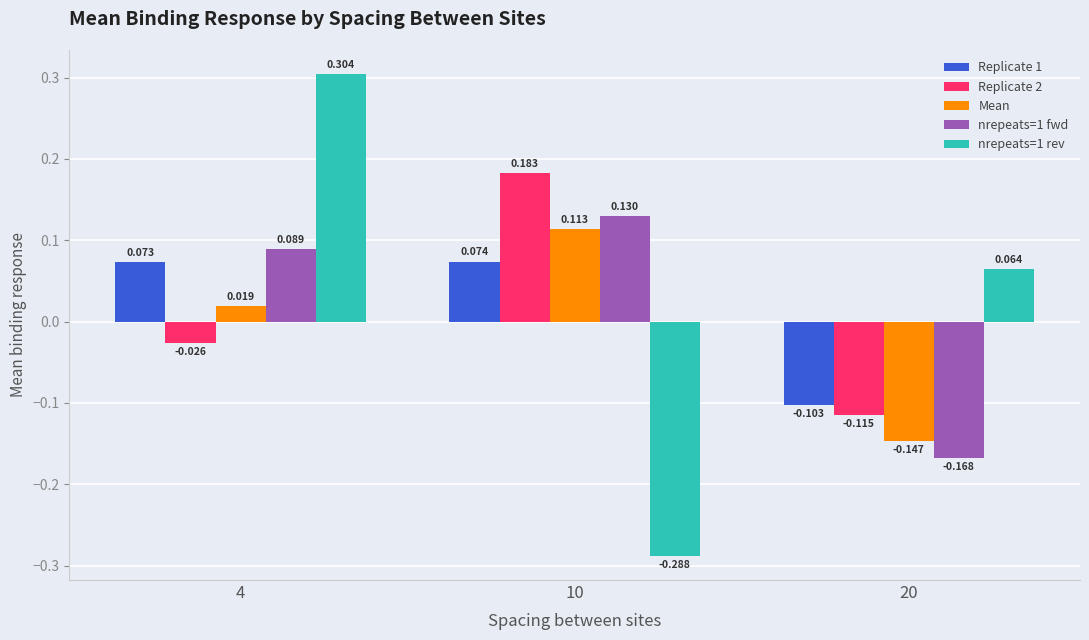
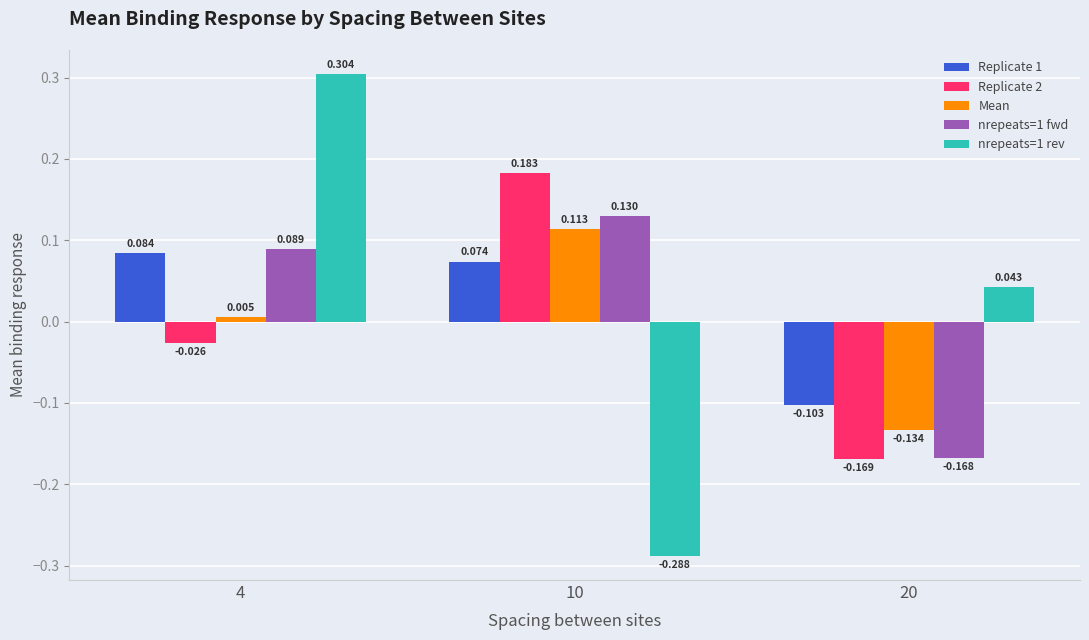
  {
    "Replicate 1": {
-     "4": 0.073,
+     "4": 0.084,
      "10": 0.074,
      "20": -0.103
    },
    "Replicate 2": {
      "4": -0.026,
      "10": 0.183,
-     "20": -0.115
+     "20": -0.169
    },
    "Mean": {
-     "4": 0.019,
+     "4": 0.005,
      "10": 0.113,
-     "20": -0.147
+     "20": -0.134
    },
    "nrepeats=1 fwd": {
      "4": 0.089,
      "10": 0.130,
      "20": -0.168
    },
    "nrepeats=1 rev": {
      "4": 0.304,
      "10": -0.288,
-     "20": 0.064
+     "20": 0.043
    }
  }
